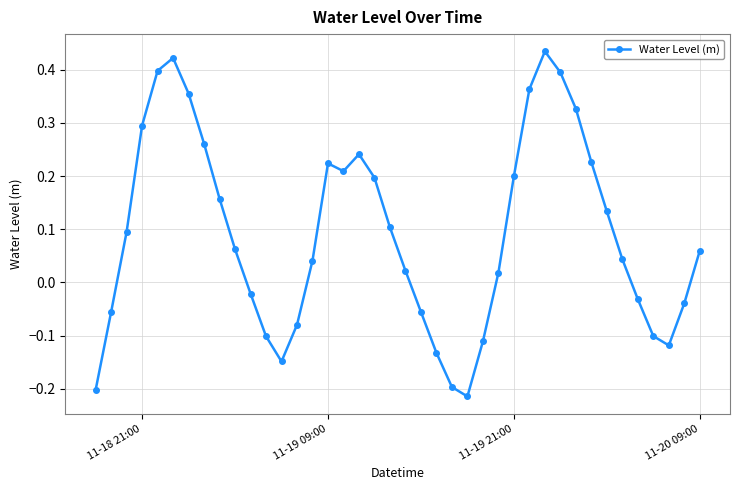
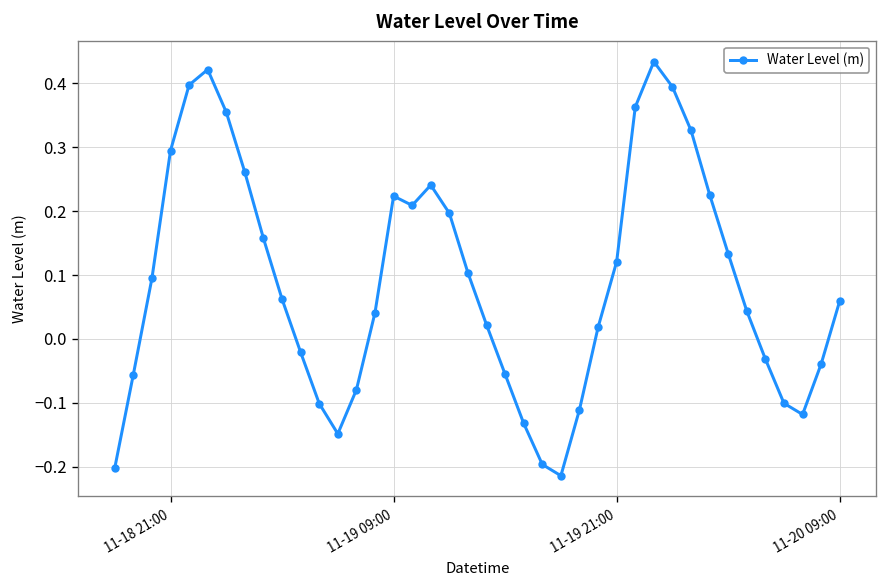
  {
    "11-18 21:00": 0.29,
    "11-19 09:00": 0.22,
-   "11-19 21:00": 0.20,
+   "11-19 21:00": 0.12,
    "11-20 09:00": 0.06
  }
